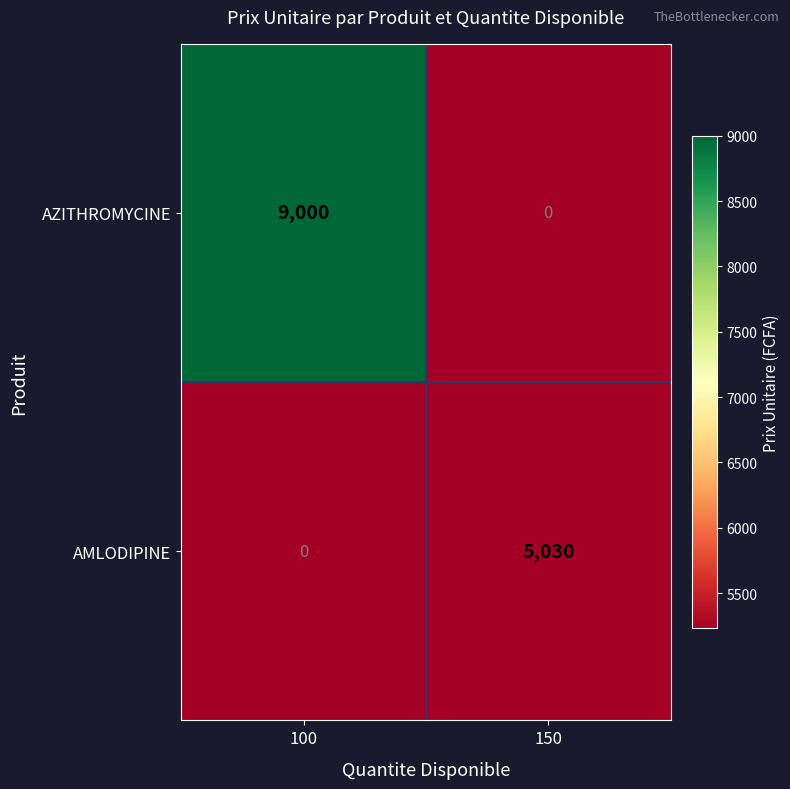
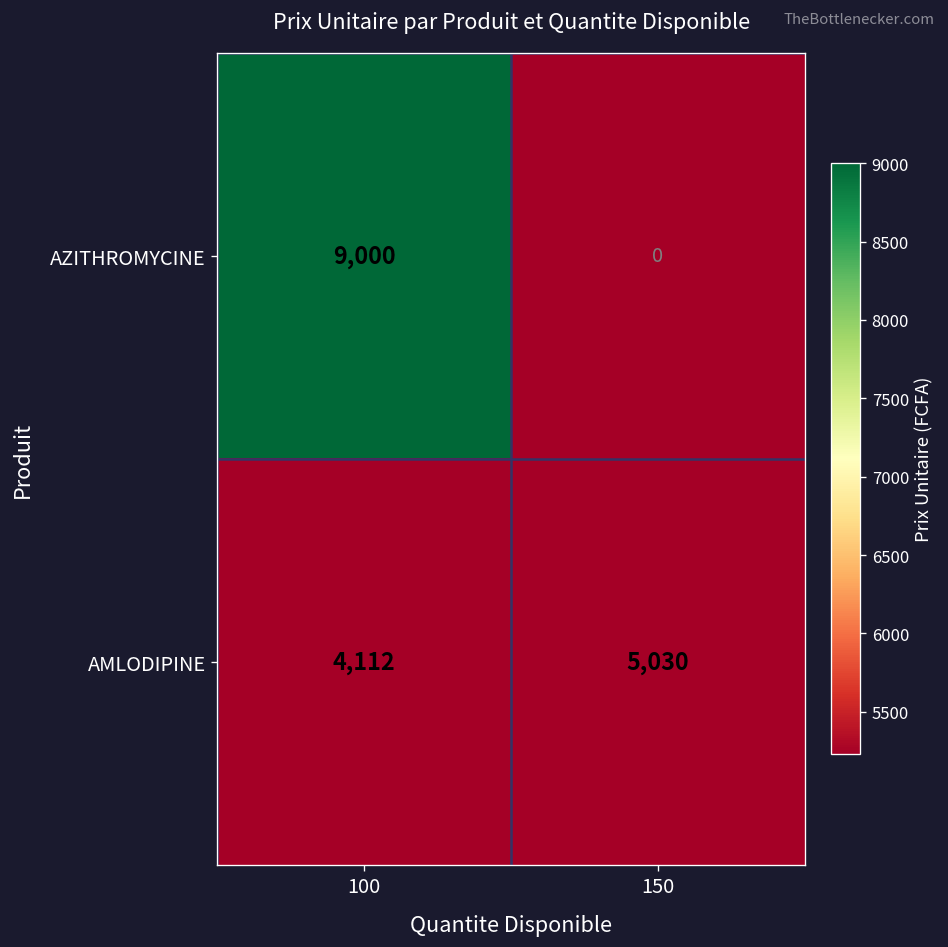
  {
    "AZITHROMYCINE": {
      "100": "9,000",
      "150": "0"
    },
    "AMLODIPINE": {
-     "100": "0",
+     "100": "4,112",
      "150": "5,030"
    }
  }
